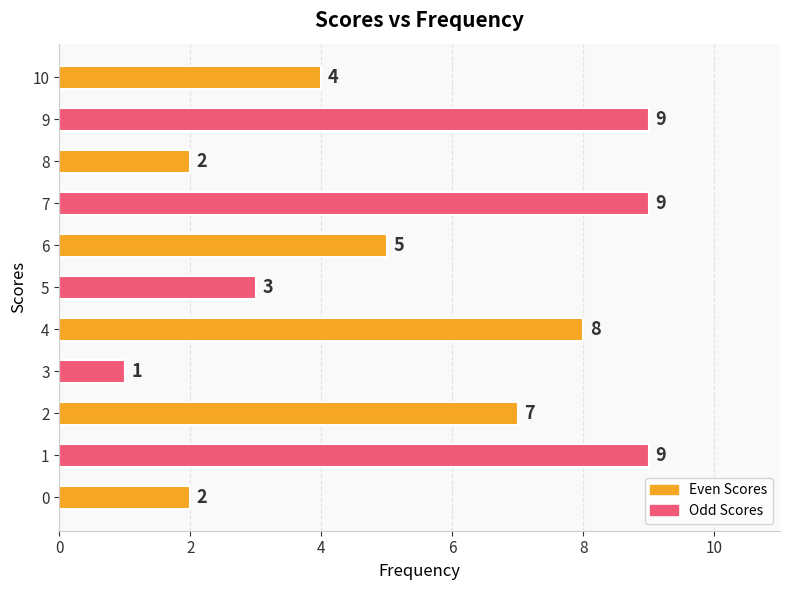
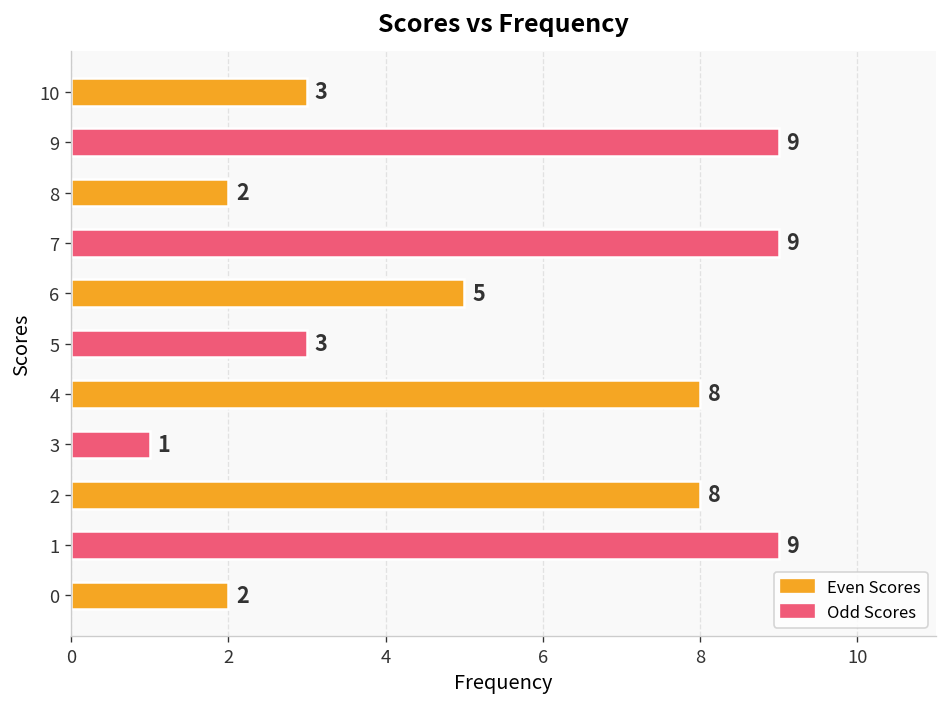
  {
-   "10": 4,
+   "10": 3,
    "9": 9,
    "8": 2,
    "7": 9,
    "6": 5,
    "5": 3,
    "4": 8,
    "3": 1,
-   "2": 7,
+   "2": 8,
    "1": 9,
    "0": 2
  }
